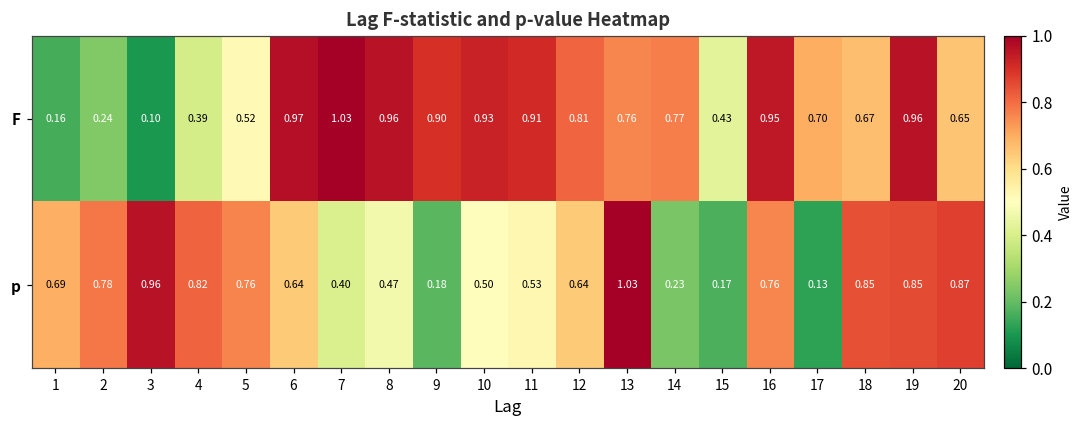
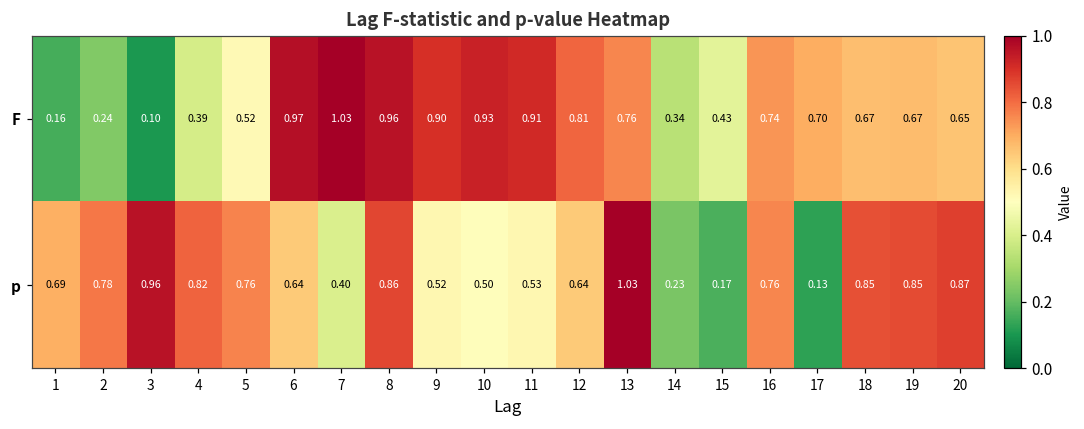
  {
    "F": {
      "1": 0.16,
      "2": 0.24,
      "3": 0.10,
      "4": 0.39,
      "5": 0.52,
      "6": 0.97,
      "7": 1.03,
      "8": 0.96,
      "9": 0.90,
      "10": 0.93,
      "11": 0.91,
      "12": 0.81,
      "13": 0.76,
-     "14": 0.77,
+     "14": 0.34,
      "15": 0.43,
-     "16": 0.95,
+     "16": 0.74,
      "17": 0.70,
      "18": 0.67,
-     "19": 0.96,
+     "19": 0.67,
      "20": 0.65
    },
    "p": {
      "1": 0.69,
      "2": 0.78,
      "3": 0.96,
      "4": 0.82,
      "5": 0.76,
      "6": 0.64,
      "7": 0.40,
-     "8": 0.47,
-     "9": 0.18,
+     "8": 0.86,
+     "9": 0.52,
      "10": 0.50,
      "11": 0.53,
      "12": 0.64,
      "13": 1.03,
      "14": 0.23,
      "15": 0.17,
      "16": 0.76,
      "17": 0.13,
      "18": 0.85,
      "19": 0.85,
      "20": 0.87
    }
  }
